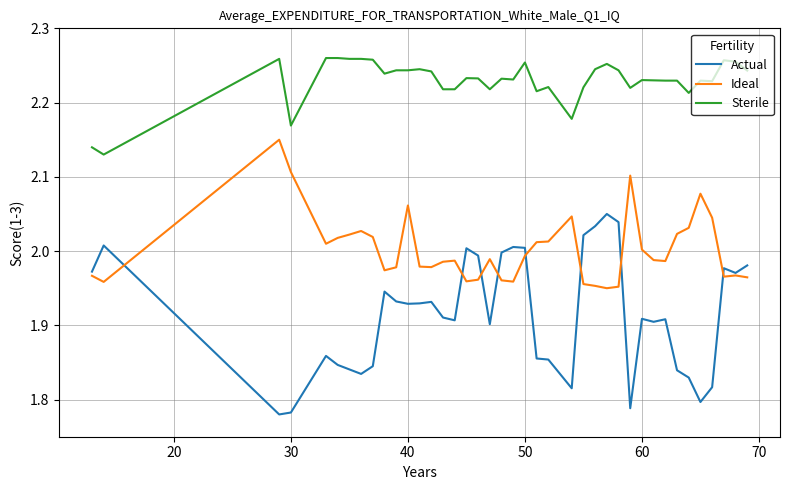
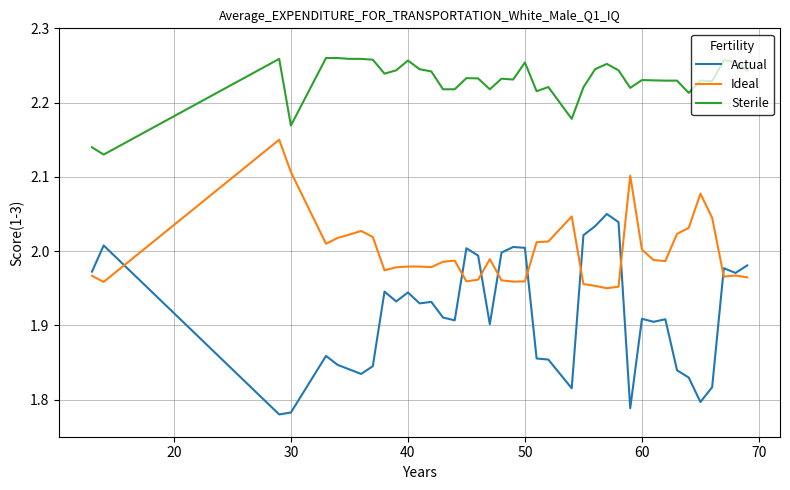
  {
    "Actual": {
      "30": 1.78,
-     "40": 1.93,
+     "40": 1.94,
      "50": 2.00,
      "60": 1.91
    },
    "Ideal": {
      "30": 2.11,
-     "40": 2.06,
-     "50": 1.99,
+     "40": 1.98,
+     "50": 1.96,
      "60": 2.00
    },
    "Sterile": {
      "30": 2.17,
-     "40": 2.24,
+     "40": 2.26,
      "50": 2.25,
      "60": 2.23
    }
  }
